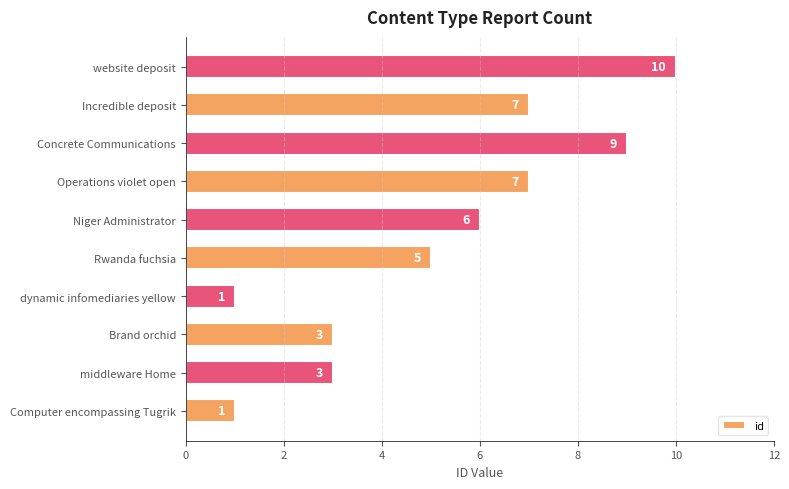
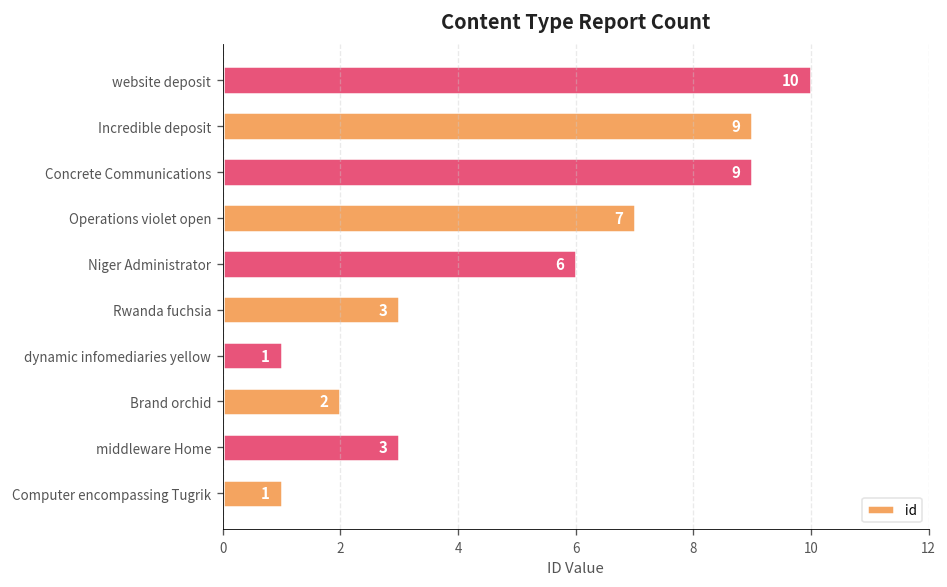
  {
    "website deposit": 10,
-   "Incredible deposit": 7,
+   "Incredible deposit": 9,
    "Concrete Communications": 9,
    "Operations violet open": 7,
    "Niger Administrator": 6,
-   "Rwanda fuchsia": 5,
+   "Rwanda fuchsia": 3,
    "dynamic infomediaries yellow": 1,
-   "Brand orchid": 3,
+   "Brand orchid": 2,
    "middleware Home": 3,
    "Computer encompassing Tugrik": 1
  }
